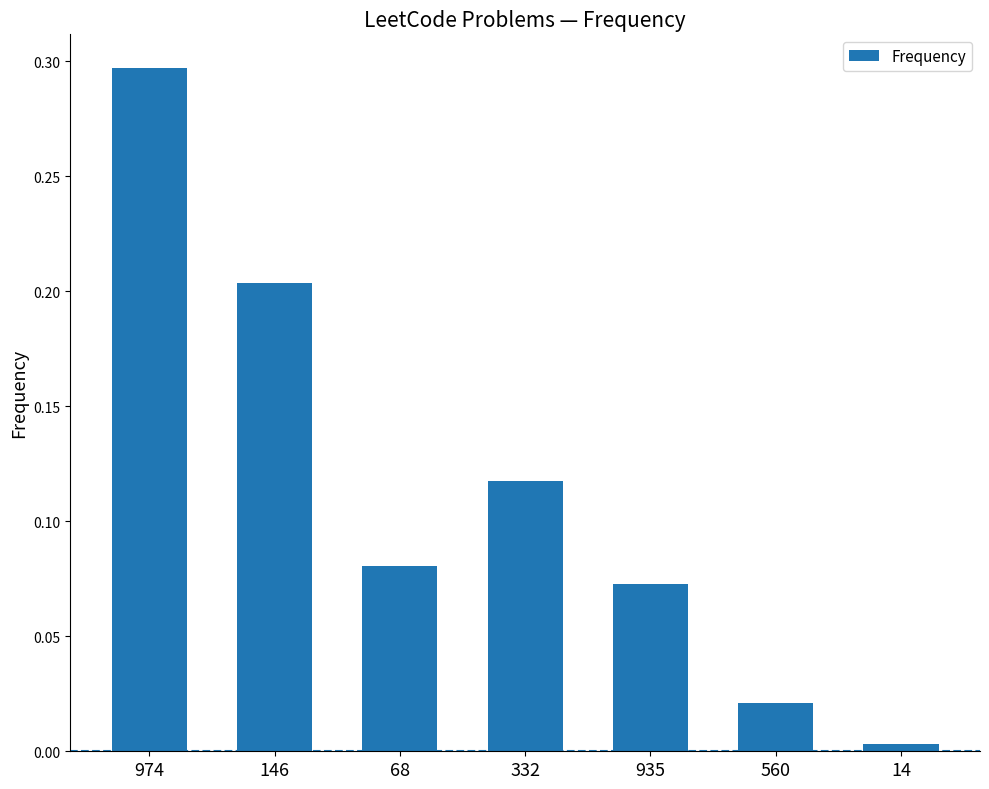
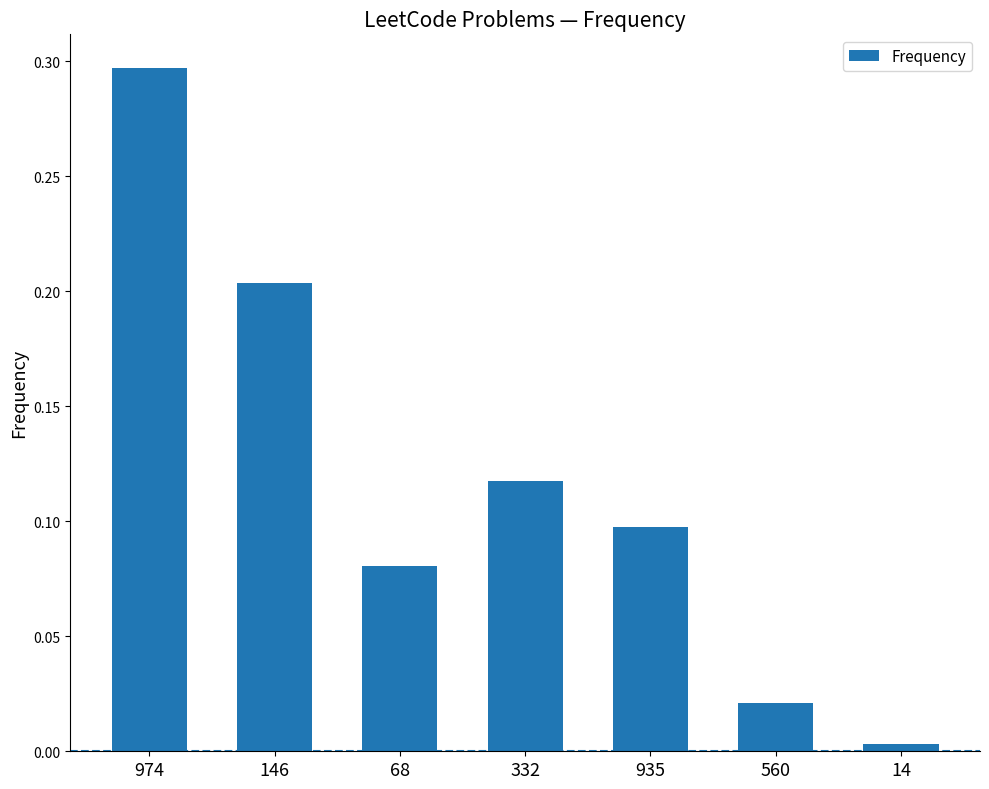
  {
    "974": 0.297,
    "146": 0.204,
    "68": 0.081,
    "332": 0.117,
-   "935": 0.073,
+   "935": 0.097,
    "560": 0.021,
    "14": 0.003
  }
